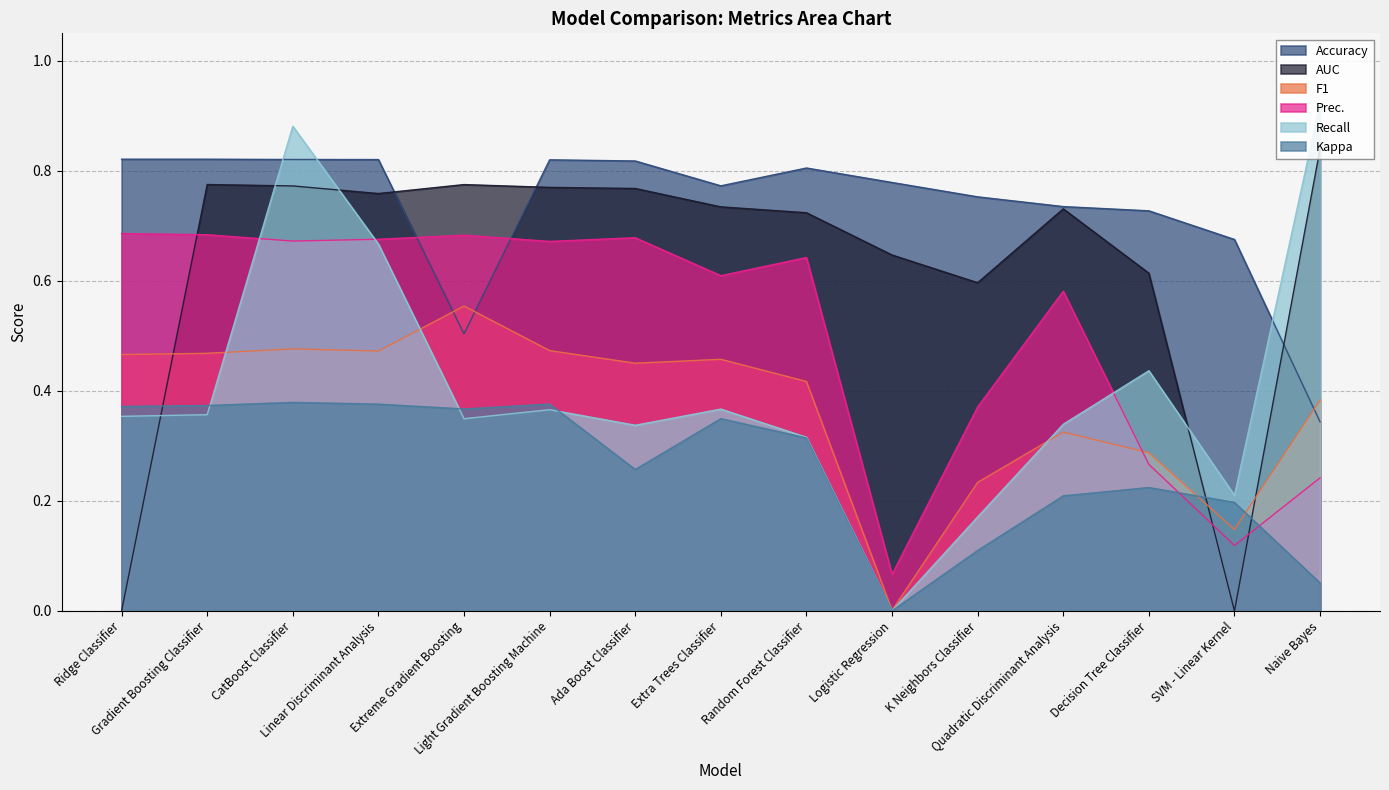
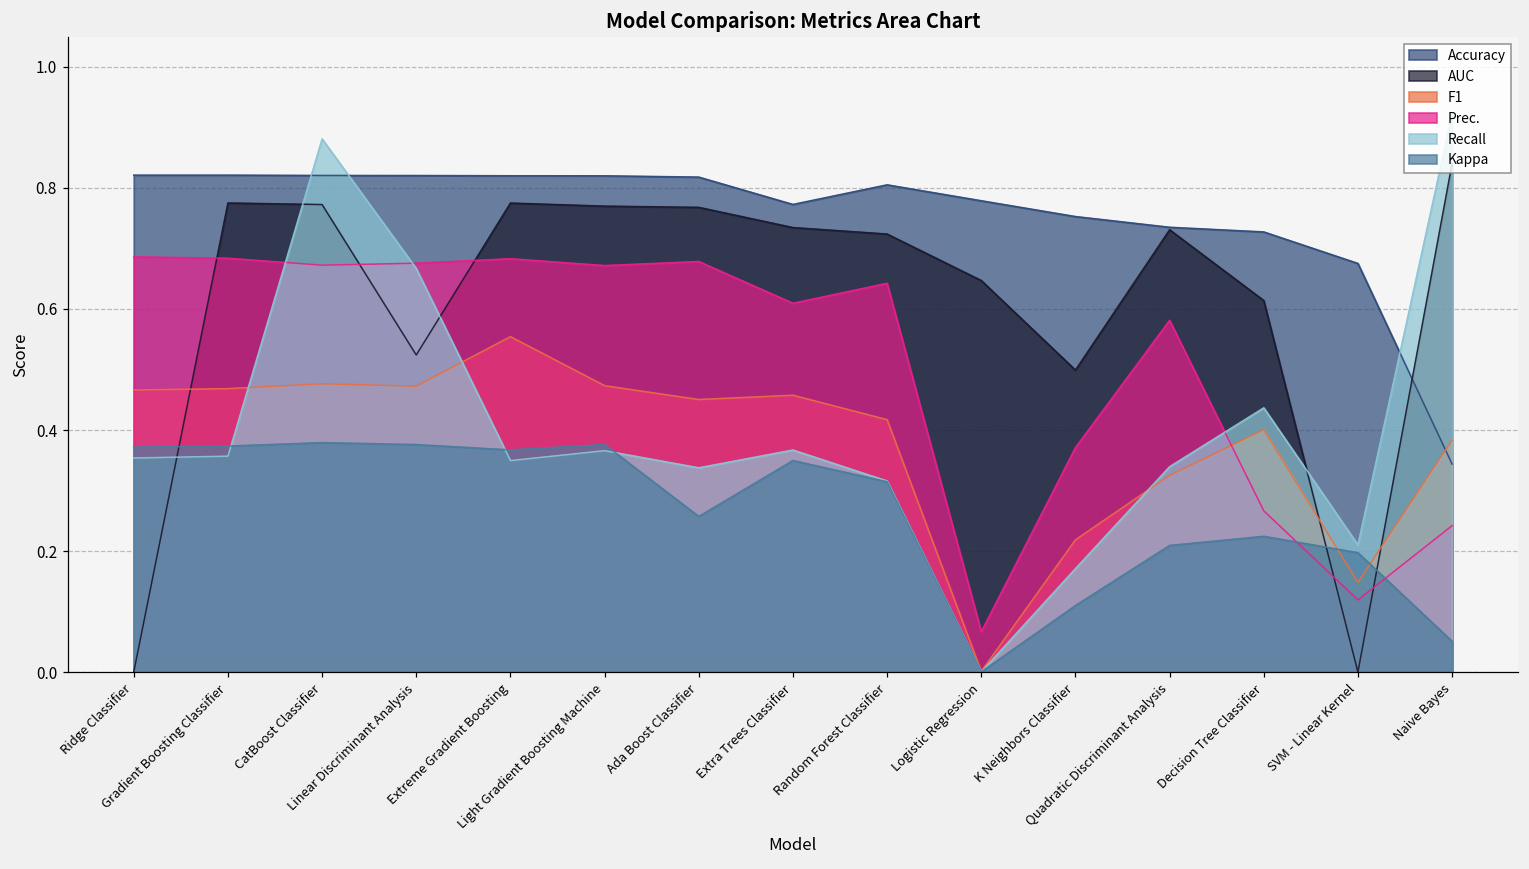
  {
    "Accuracy": {
      "Ridge Classifier": 0.82,
      "Gradient Boosting Classifier": 0.82,
      "CatBoost Classifier": 0.82,
      "Linear Discriminant Analysis": 0.82,
-     "Extreme Gradient Boosting": 0.50,
+     "Extreme Gradient Boosting": 0.82,
      "Light Gradient Boosting Machine": 0.82,
      "Ada Boost Classifier": 0.82,
      "Extra Trees Classifier": 0.77,
      "Random Forest Classifier": 0.81,
      "Logistic Regression": 0.78,
      "K Neighbors Classifier": 0.75,
      "Decision Tree Classifier": 0.73,
      "SVM - Linear Kernel": 0.68,
      "Naive Bayes": 0.34
    },
    "AUC": {
      "Ridge Classifier": 0.00,
      "Gradient Boosting Classifier": 0.78,
      "CatBoost Classifier": 0.77,
-     "Linear Discriminant Analysis": 0.76,
+     "Linear Discriminant Analysis": 0.52,
      "Extreme Gradient Boosting": 0.78,
      "Light Gradient Boosting Machine": 0.77,
      "Ada Boost Classifier": 0.77,
      "Extra Trees Classifier": 0.73,
      "Random Forest Classifier": 0.72,
      "Logistic Regression": 0.65,
-     "K Neighbors Classifier": 0.60,
+     "K Neighbors Classifier": 0.50,
      "Decision Tree Classifier": 0.61,
      "SVM - Linear Kernel": 0.00
    },
    "F1": {
      "Ridge Classifier": 0.47,
      "Gradient Boosting Classifier": 0.47,
      "CatBoost Classifier": 0.48,
      "Linear Discriminant Analysis": 0.47,
      "Extreme Gradient Boosting": 0.55,
      "Light Gradient Boosting Machine": 0.47,
      "Ada Boost Classifier": 0.45,
      "Extra Trees Classifier": 0.46,
      "Random Forest Classifier": 0.42,
-     "K Neighbors Classifier": 0.23,
+     "K Neighbors Classifier": 0.22,
      "Quadratic Discriminant Analysis": 0.33,
-     "Decision Tree Classifier": 0.29,
+     "Decision Tree Classifier": 0.40,
      "SVM - Linear Kernel": 0.15,
      "Naive Bayes": 0.38
    },
    "Prec.": {
      "Ridge Classifier": 0.69,
      "Gradient Boosting Classifier": 0.68,
      "CatBoost Classifier": 0.67,
      "Linear Discriminant Analysis": 0.68,
      "Extreme Gradient Boosting": 0.68,
      "Light Gradient Boosting Machine": 0.67,
      "Ada Boost Classifier": 0.68,
      "Extra Trees Classifier": 0.61,
      "Random Forest Classifier": 0.64,
      "Logistic Regression": 0.07,
      "K Neighbors Classifier": 0.37,
      "Quadratic Discriminant Analysis": 0.58,
      "Decision Tree Classifier": 0.27,
      "SVM - Linear Kernel": 0.12,
      "Naive Bayes": 0.24
    },
    "Recall": {
      "Ridge Classifier": 0.35,
      "Gradient Boosting Classifier": 0.36,
      "CatBoost Classifier": 0.88,
      "Linear Discriminant Analysis": 0.67,
      "Extreme Gradient Boosting": 0.35,
      "Light Gradient Boosting Machine": 0.37,
      "Ada Boost Classifier": 0.34,
      "Extra Trees Classifier": 0.37,
      "K Neighbors Classifier": 0.17,
      "Quadratic Discriminant Analysis": 0.34,
      "Decision Tree Classifier": 0.44,
      "SVM - Linear Kernel": 0.21
    },
    "Kappa": {
      "Ridge Classifier": 0.37,
      "Gradient Boosting Classifier": 0.37,
      "CatBoost Classifier": 0.38,
      "Linear Discriminant Analysis": 0.38,
      "Extreme Gradient Boosting": 0.37,
      "Light Gradient Boosting Machine": 0.38,
      "Ada Boost Classifier": 0.26,
      "Extra Trees Classifier": 0.35,
      "K Neighbors Classifier": 0.11,
      "Quadratic Discriminant Analysis": 0.21,
      "Decision Tree Classifier": 0.22,
      "SVM - Linear Kernel": 0.20,
      "Naive Bayes": 0.05
    }
  }
